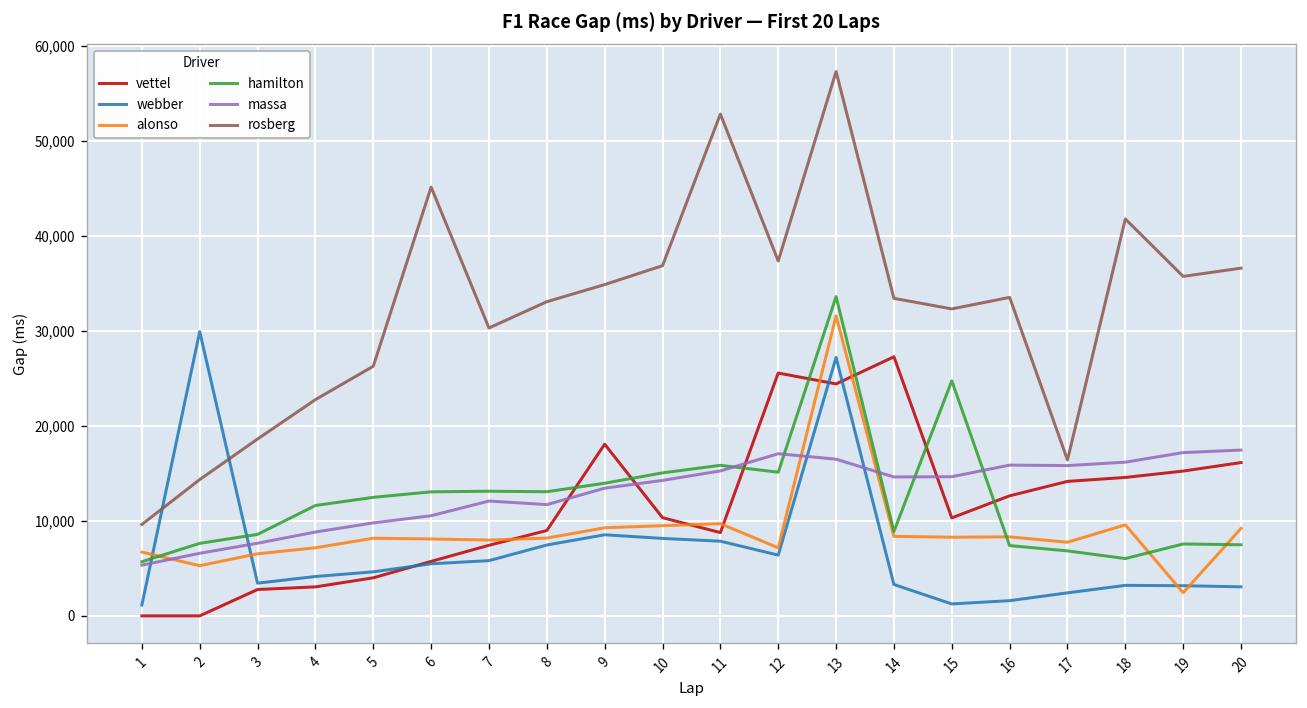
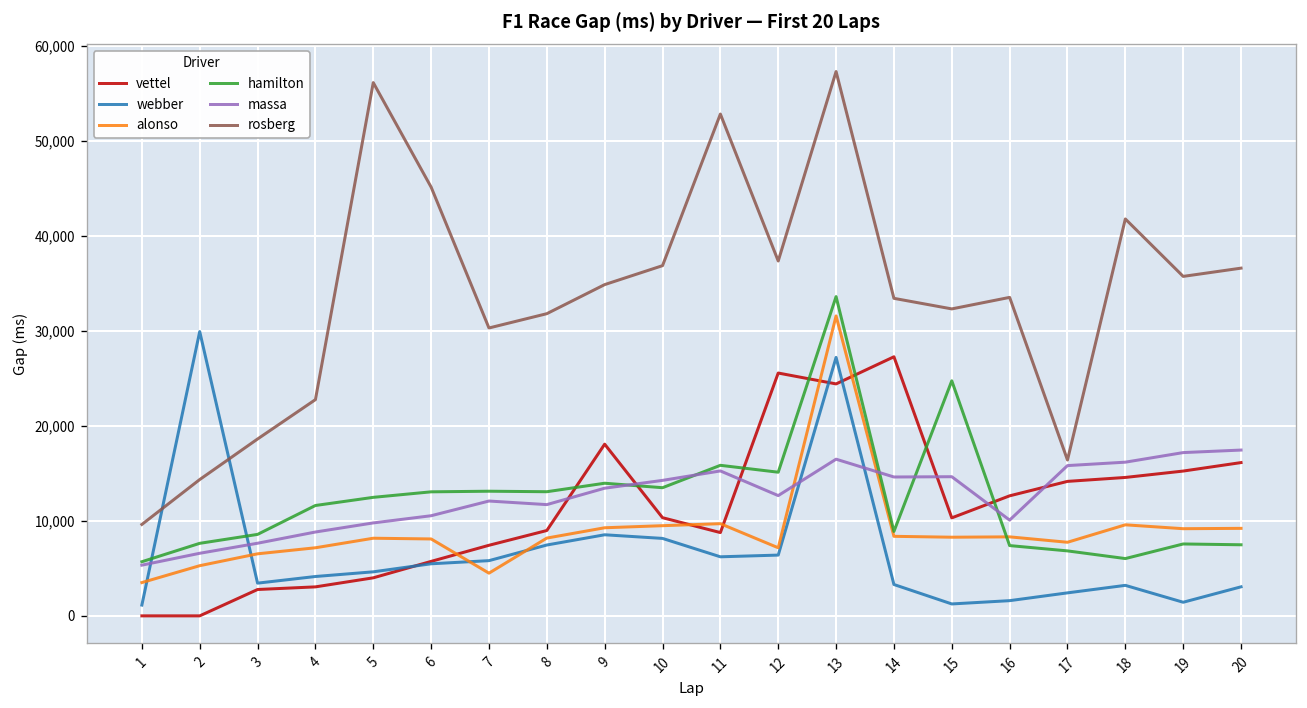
  {
    "vettel": {
      "1": "0",
      "2": "0",
      "3": "3,000",
      "4": "3,000",
      "5": "4,000",
      "7": "7,000",
      "8": "9,000",
      "9": "18,000",
      "10": "10,000",
      "11": "9,000",
      "12": "26,000",
      "13": "24,000",
      "14": "27,000",
      "15": "10,000",
      "16": "13,000",
      "17": "14,000",
      "18": "15,000",
      "19": "15,000",
      "20": "16,000"
    },
    "webber": {
      "1": "1,000",
      "2": "30,000",
      "3": "3,000",
      "4": "4,000",
      "5": "5,000",
      "7": "6,000",
      "8": "7,000",
      "9": "9,000",
      "10": "8,000",
-     "11": "8,000",
+     "11": "6,000",
      "12": "6,000",
      "13": "27,000",
      "14": "3,000",
      "15": "1,000",
      "16": "2,000",
      "17": "2,000",
      "18": "3,000",
-     "19": "3,000",
+     "19": "1,000",
      "20": "3,000"
    },
    "alonso": {
-     "1": "7,000",
+     "1": "4,000",
      "2": "5,000",
      "3": "7,000",
      "4": "7,000",
      "5": "8,000",
      "6": "8,000",
-     "7": "8,000",
+     "7": "4,000",
      "8": "8,000",
      "9": "9,000",
      "10": "9,000",
      "11": "10,000",
      "12": "7,000",
      "13": "32,000",
      "14": "8,000",
      "15": "8,000",
      "16": "8,000",
      "17": "8,000",
      "18": "10,000",
-     "19": "2,000",
+     "19": "9,000",
      "20": "9,000"
    },
    "hamilton": {
      "1": "6,000",
      "2": "8,000",
      "3": "9,000",
      "4": "12,000",
      "5": "12,000",
      "6": "13,000",
      "7": "13,000",
      "8": "13,000",
      "9": "14,000",
-     "10": "15,000",
+     "10": "13,000",
      "11": "16,000",
      "12": "15,000",
      "13": "34,000",
      "14": "9,000",
      "15": "25,000",
      "16": "7,000",
      "17": "7,000",
      "18": "6,000",
      "19": "8,000",
      "20": "7,000"
    },
    "massa": {
      "1": "5,000",
      "2": "7,000",
      "3": "8,000",
      "4": "9,000",
      "5": "10,000",
      "6": "11,000",
      "7": "12,000",
      "8": "12,000",
      "9": "13,000",
      "10": "14,000",
      "11": "15,000",
-     "12": "17,000",
+     "12": "13,000",
      "13": "16,000",
      "14": "15,000",
      "15": "15,000",
-     "16": "16,000",
+     "16": "10,000",
      "17": "16,000",
      "18": "16,000",
      "19": "17,000",
      "20": "17,000"
    },
    "rosberg": {
      "1": "10,000",
      "2": "14,000",
      "3": "19,000",
      "4": "23,000",
-     "5": "26,000",
+     "5": "56,000",
      "6": "45,000",
      "7": "30,000",
-     "8": "33,000",
+     "8": "32,000",
      "9": "35,000",
      "10": "37,000",
      "11": "53,000",
      "12": "37,000",
      "13": "57,000",
      "14": "33,000",
      "15": "32,000",
      "16": "34,000",
      "17": "16,000",
      "18": "42,000",
      "19": "36,000",
      "20": "37,000"
    }
  }
